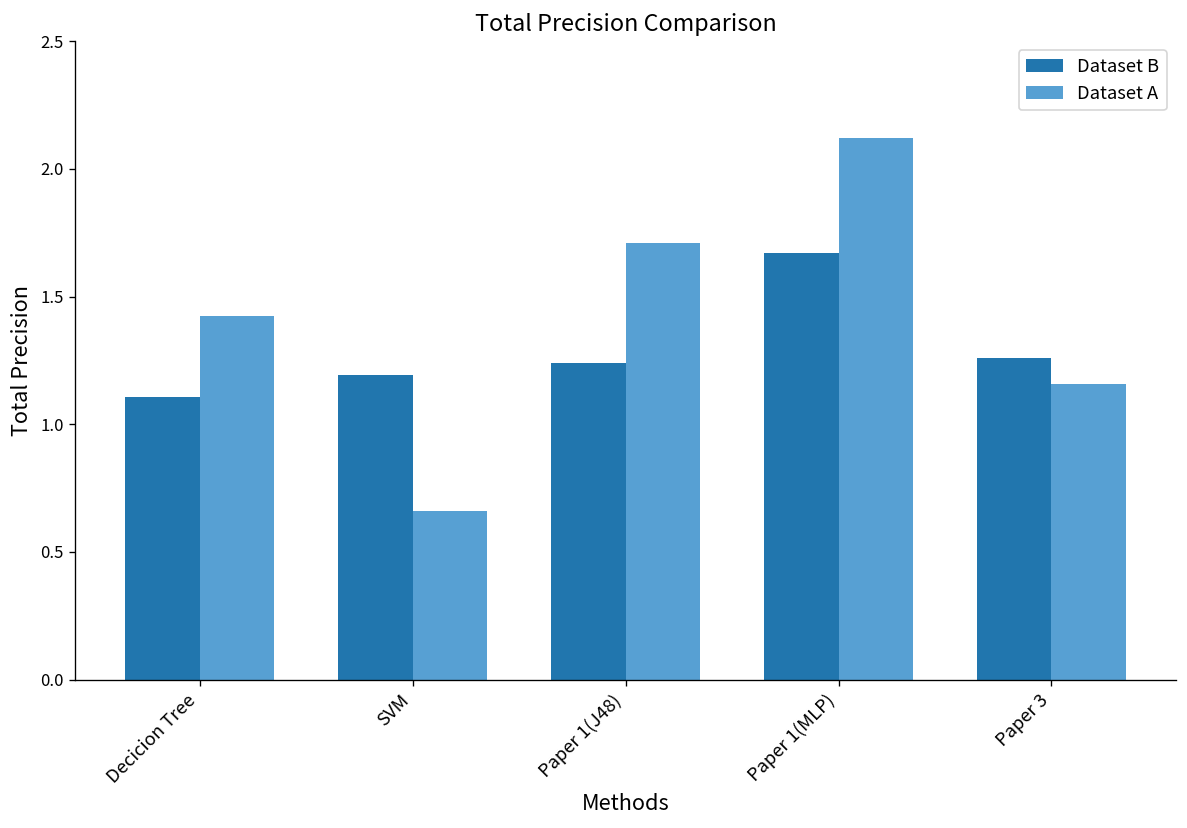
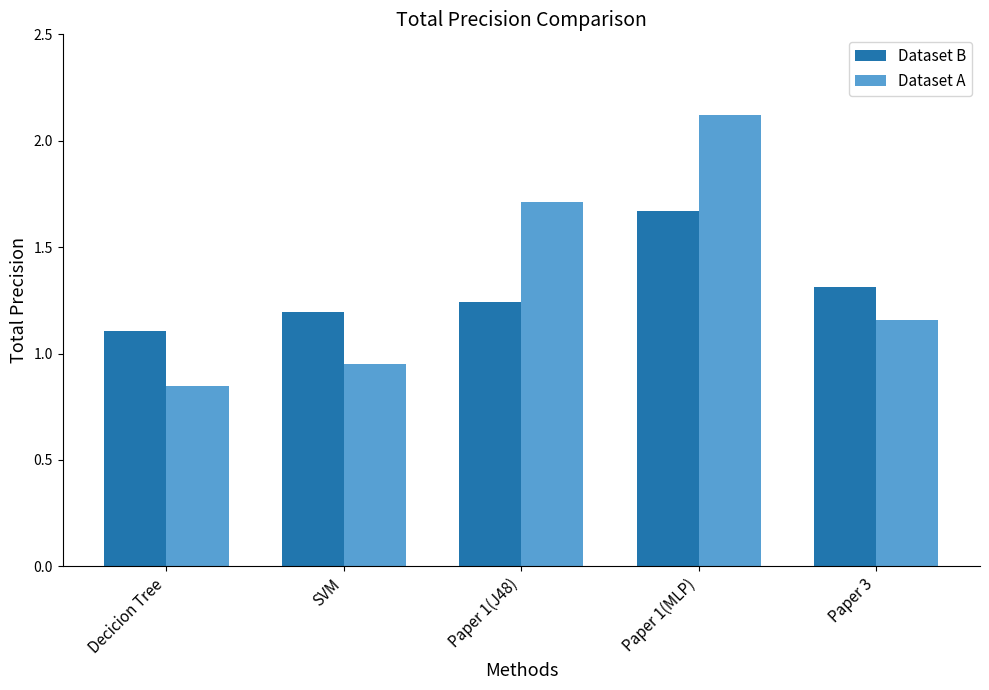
  {
    "Dataset B": {
      "Decicion Tree": 1.11,
      "SVM": 1.19,
      "Paper 1(J48)": 1.24,
      "Paper 1(MLP)": 1.67,
-     "Paper 3": 1.26
+     "Paper 3": 1.31
    },
    "Dataset A": {
-     "Decicion Tree": 1.42,
-     "SVM": 0.66,
+     "Decicion Tree": 0.85,
+     "SVM": 0.95,
      "Paper 1(J48)": 1.71,
      "Paper 1(MLP)": 2.12,
      "Paper 3": 1.16
    }
  }
